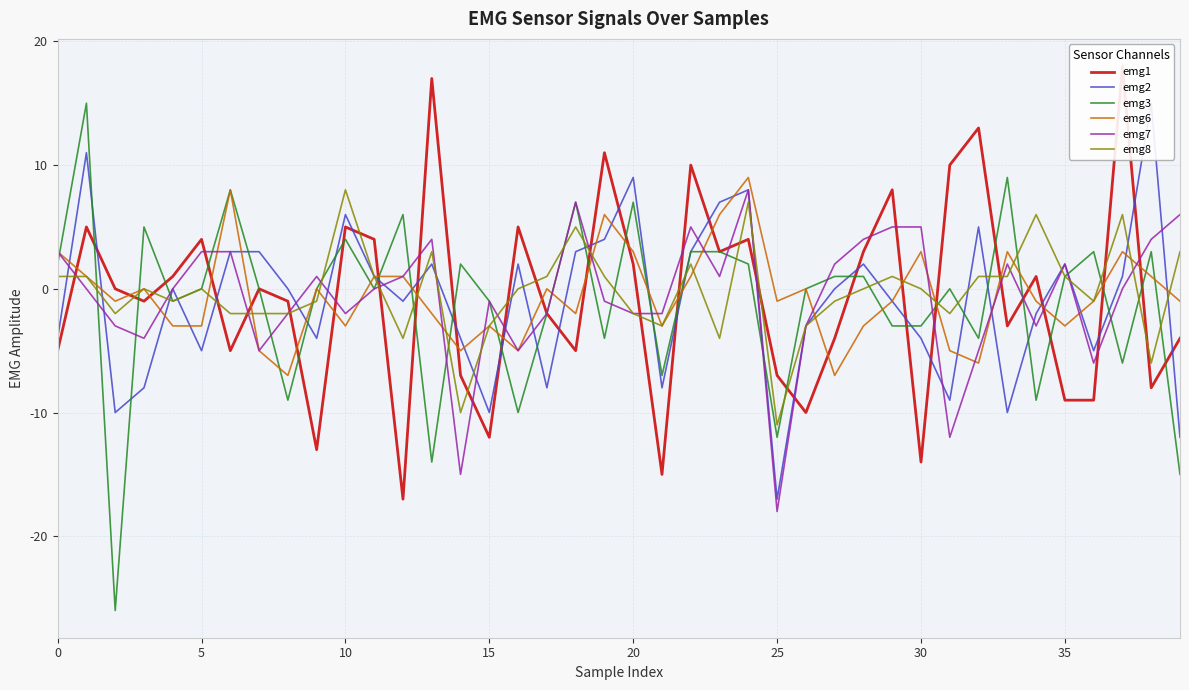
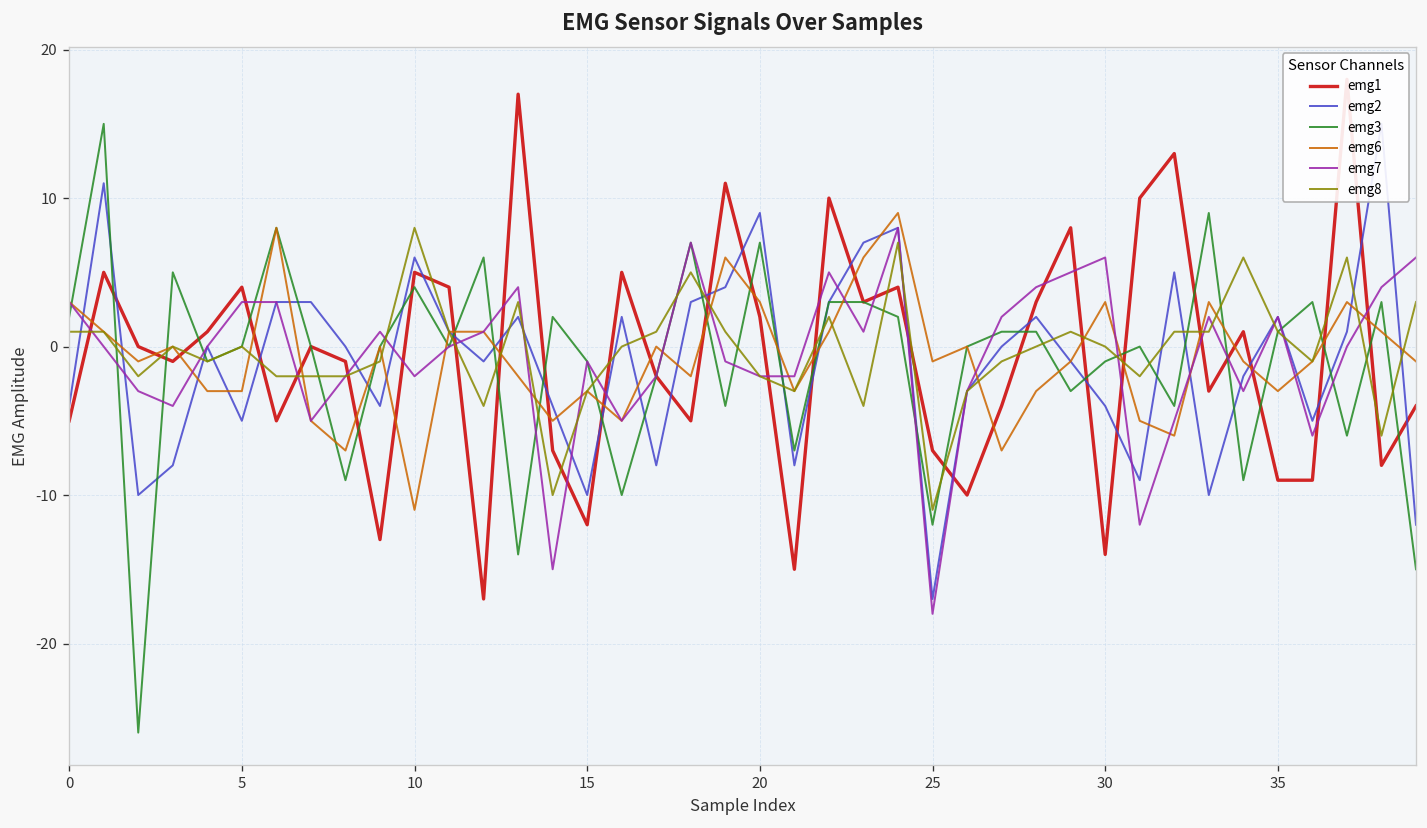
  {
    "emg1": {
      "0": -5,
      "5": 4,
      "10": 5,
      "15": -12,
      "20": 2,
      "25": -7,
      "30": -14,
      "35": -9
    },
    "emg2": {
      "0": -4,
      "5": -5,
      "10": 6,
      "15": -10,
      "20": 9,
      "25": -17,
      "30": -4
    },
    "emg3": {
      "0": 2,
      "10": 4,
      "20": 7,
      "25": -12,
-     "30": -3
+     "30": -1
    },
    "emg6": {
      "5": -3,
-     "10": -3,
+     "10": -11,
      "20": 3,
      "25": -1,
      "30": 3,
      "35": -3
    },
    "emg7": {
      "5": 3,
      "10": -2,
      "25": -18,
-     "30": 5
+     "30": 6
    },
    "emg8": {
      "0": 1,
      "10": 8,
      "25": -11,
      "30": 0
    }
  }
